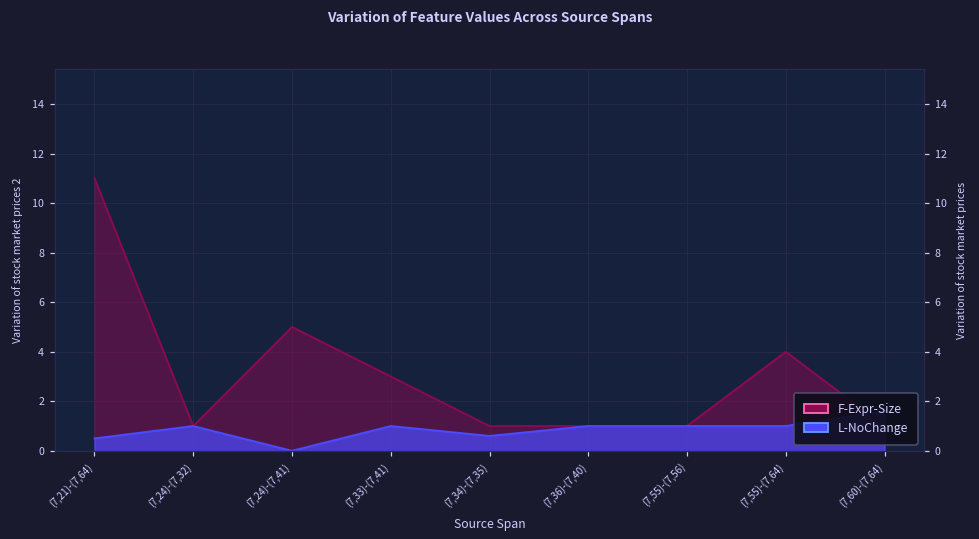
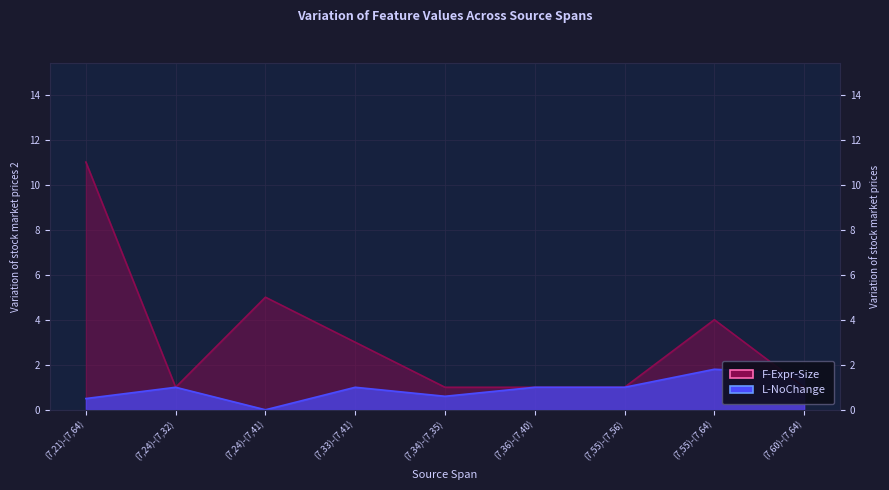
  {
    "F-Expr-Size": {
      "(7,21)-(7,64)": 11.0,
      "(7,24)-(7,41)": 5.0,
      "(7,33)-(7,41)": 3.0,
      "(7,34)-(7,35)": 1.0,
      "(7,55)-(7,64)": 4.0
    },
    "L-NoChange": {
      "(7,21)-(7,64)": 0.5,
      "(7,24)-(7,41)": 0.0,
      "(7,33)-(7,41)": 1.0,
      "(7,34)-(7,35)": 0.6,
-     "(7,55)-(7,64)": 1.0
+     "(7,55)-(7,64)": 1.8
    }
  }
